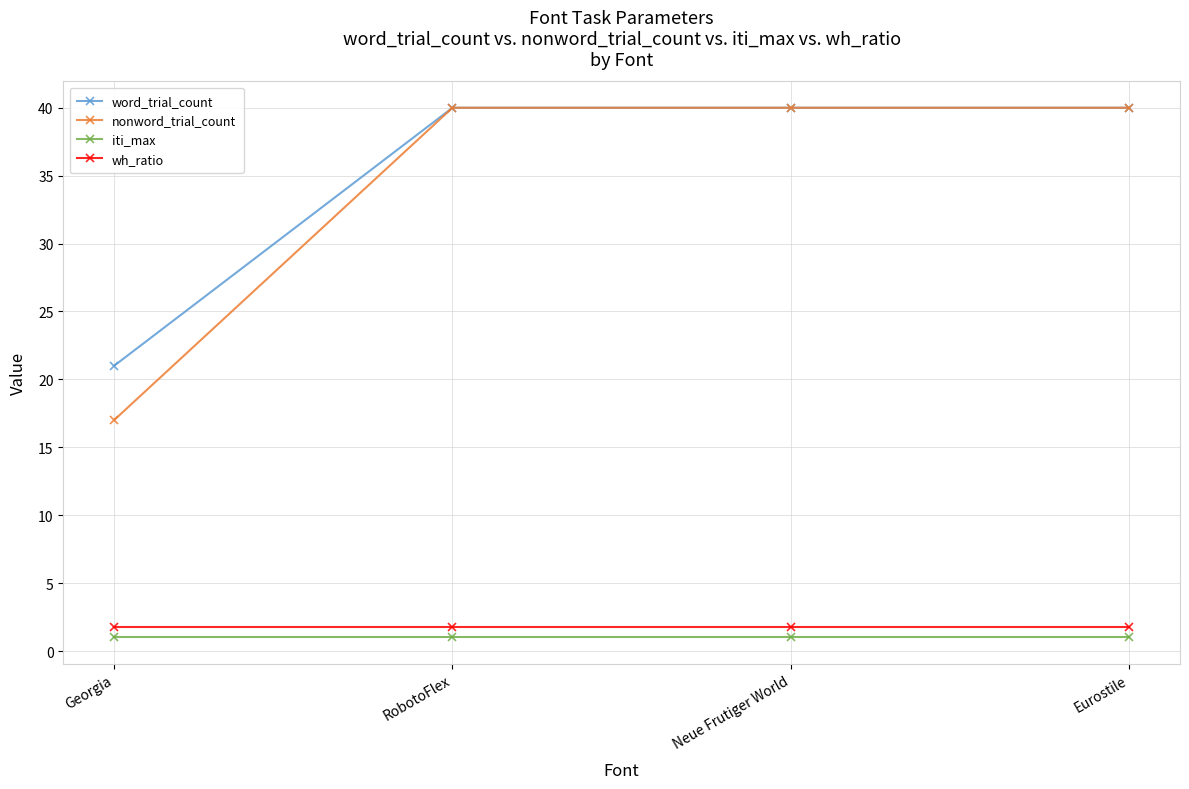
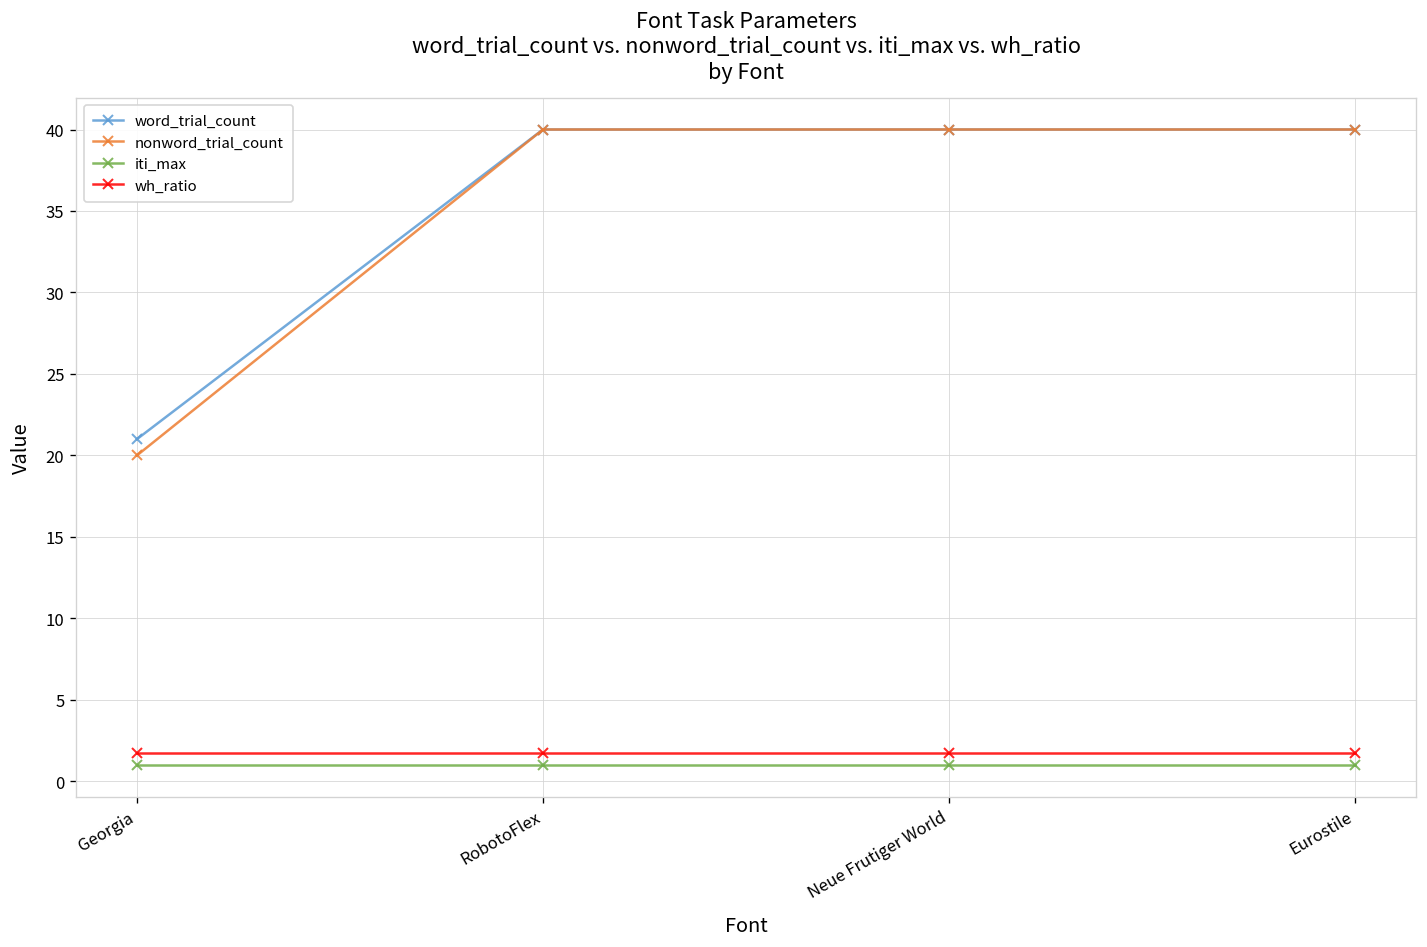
  {
    "word_trial_count": {
      "Georgia": 21
    },
    "nonword_trial_count": {
-     "Georgia": 17
+     "Georgia": 20
    },
    "iti_max": {
      "Georgia": 1,
      "RobotoFlex": 1,
      "Neue Frutiger World": 1,
      "Eurostile": 1
    },
    "wh_ratio": {
      "Georgia": 1.8,
      "RobotoFlex": 1.8,
      "Neue Frutiger World": 1.8,
      "Eurostile": 1.8
    }
  }
